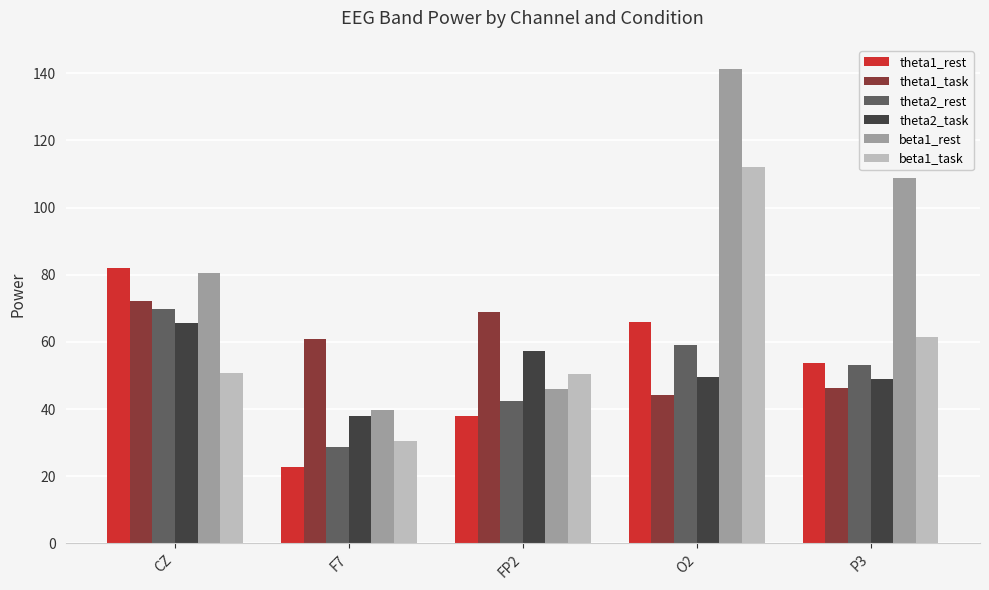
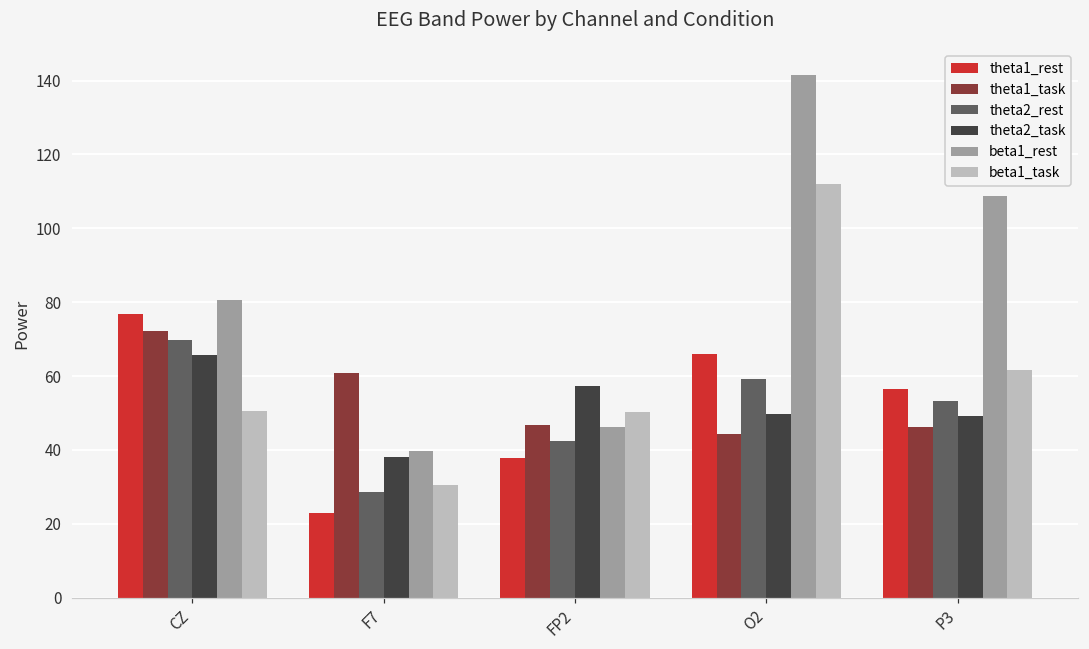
  {
    "theta1_rest": {
-     "CZ": 82,
+     "CZ": 77,
      "F7": 23,
      "FP2": 38,
      "O2": 66,
-     "P3": 54
+     "P3": 57
    },
    "theta1_task": {
      "CZ": 72,
      "F7": 61,
-     "FP2": 69,
+     "FP2": 47,
      "O2": 44,
      "P3": 46
    }
  }
